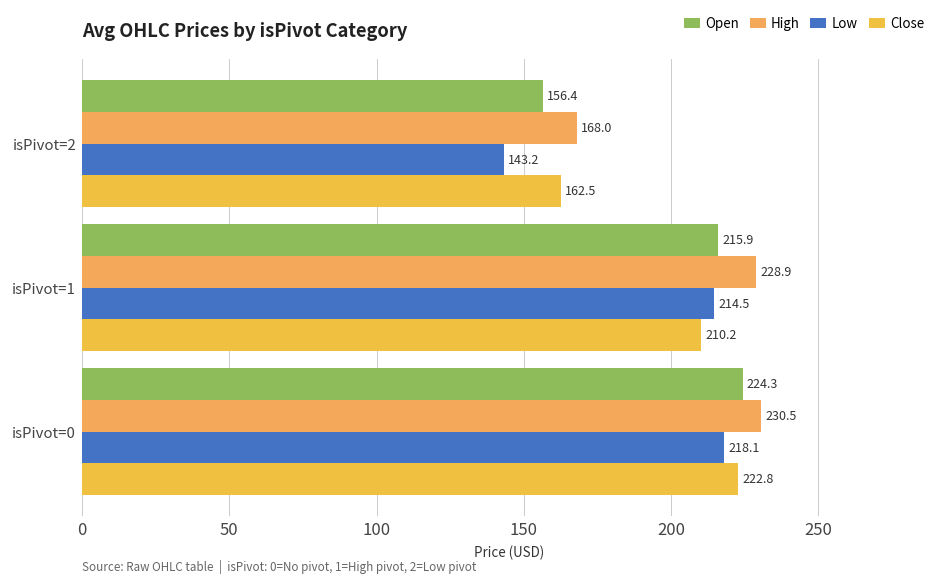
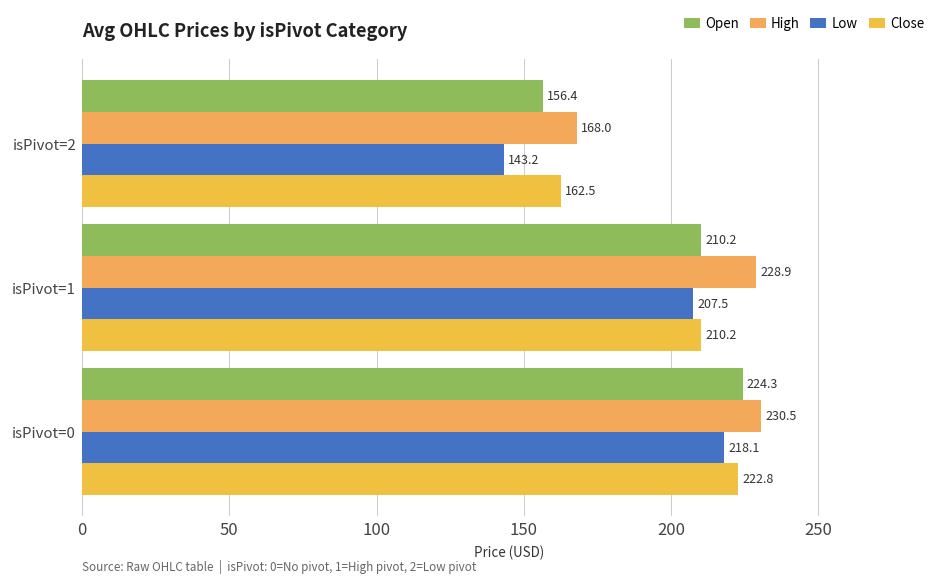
  {
    "Open": {
      "isPivot=2": 156.4,
-     "isPivot=1": 215.9,
+     "isPivot=1": 210.2,
      "isPivot=0": 224.3
    },
    "Low": {
      "isPivot=2": 143.2,
-     "isPivot=1": 214.5,
+     "isPivot=1": 207.5,
      "isPivot=0": 218.1
    }
  }
